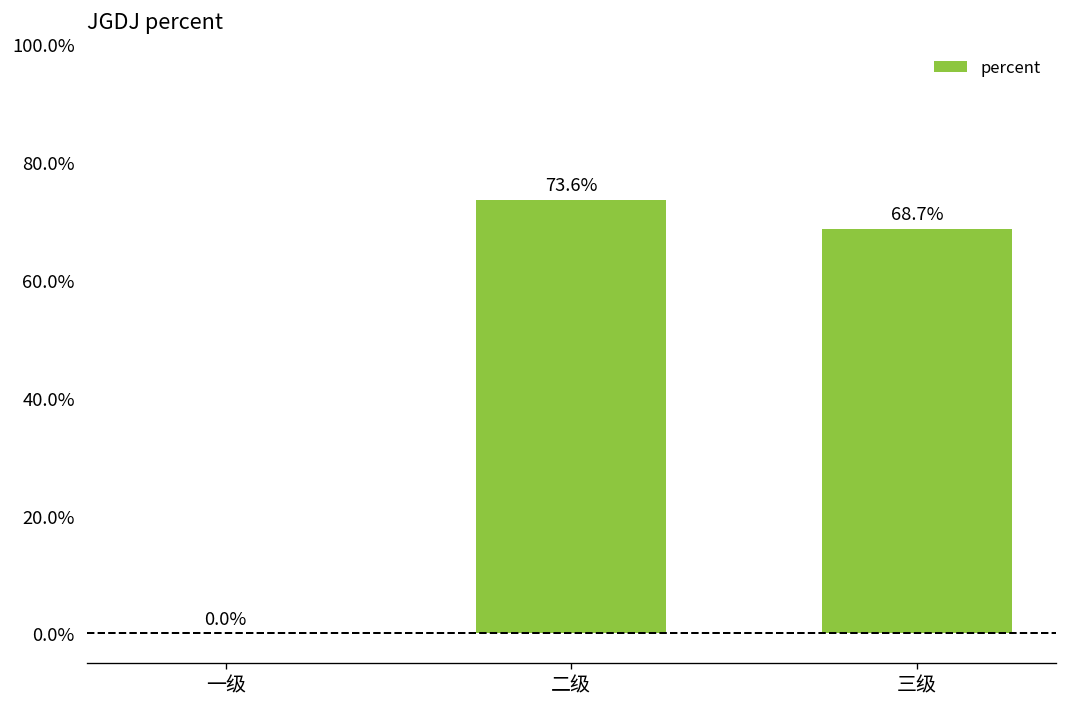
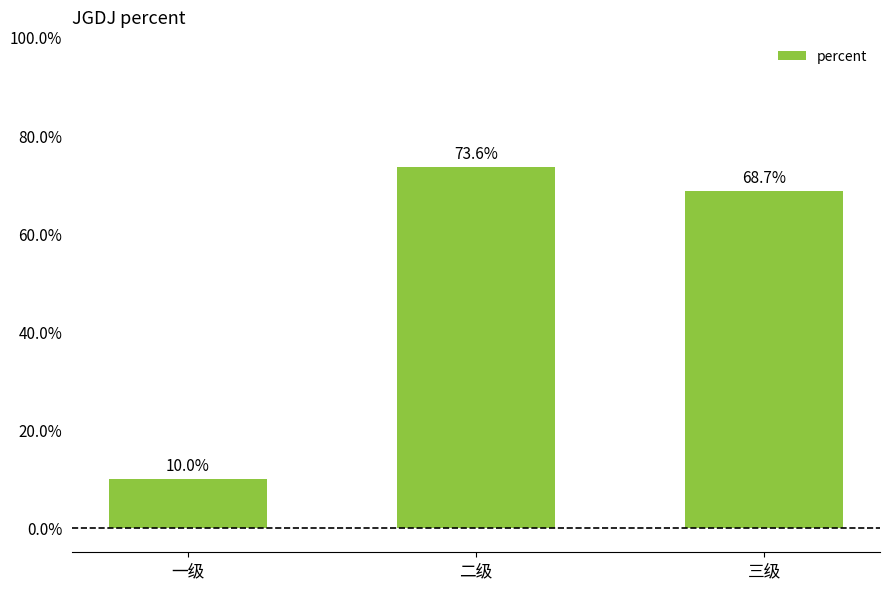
  {
-   "一级": "0.0%",
+   "一级": "10.0%",
    "二级": "73.6%",
    "三级": "68.7%"
  }
